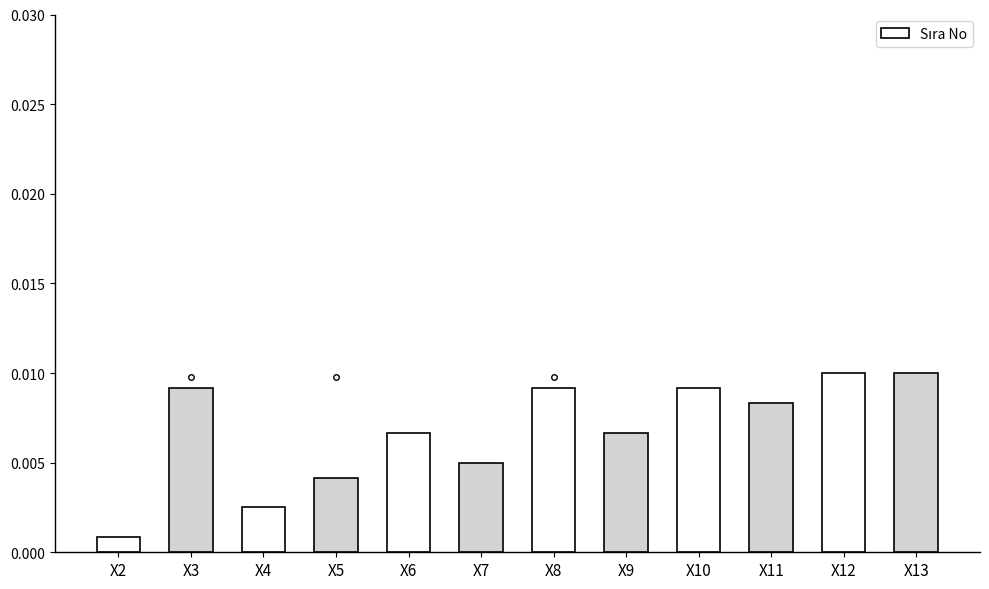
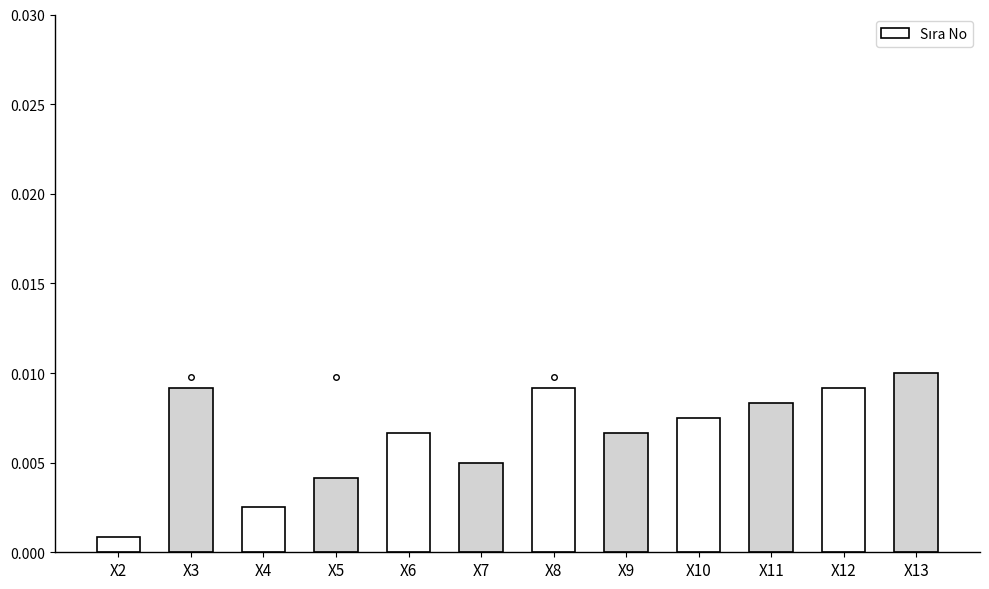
  {
    "Sıra No": {
      "X2": 0.0008,
      "X3": 0.0092,
      "X4": 0.0025,
      "X5": 0.0042,
      "X6": 0.0067,
      "X7": 0.0050,
      "X8": 0.0092,
      "X9": 0.0067,
-     "X10": 0.0092,
+     "X10": 0.0075,
      "X11": 0.0083,
-     "X12": 0.0100,
+     "X12": 0.0092,
      "X13": 0.0100
    }
  }
